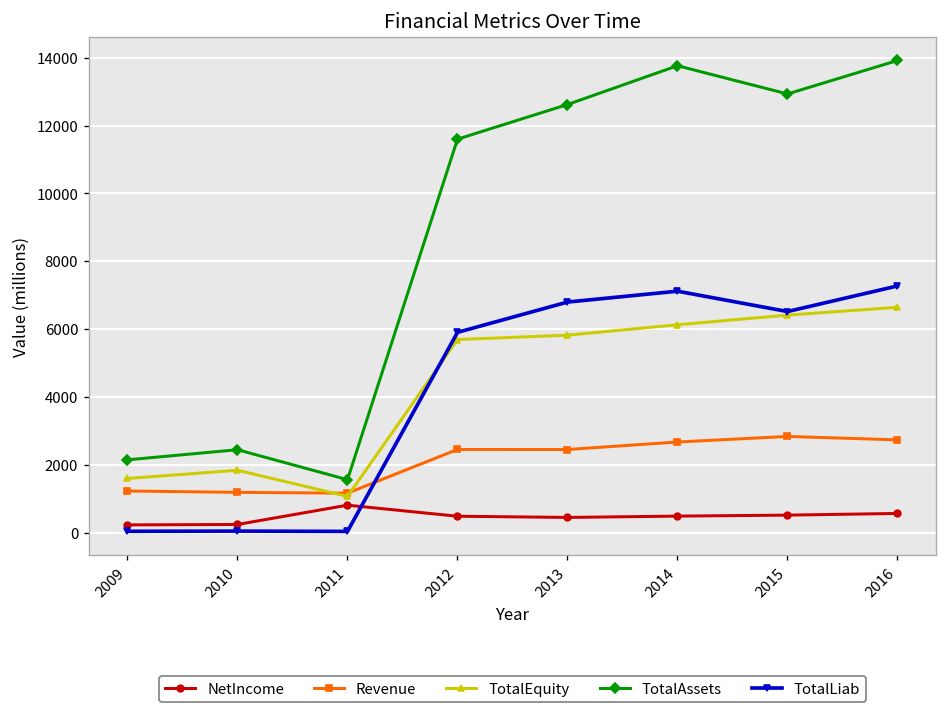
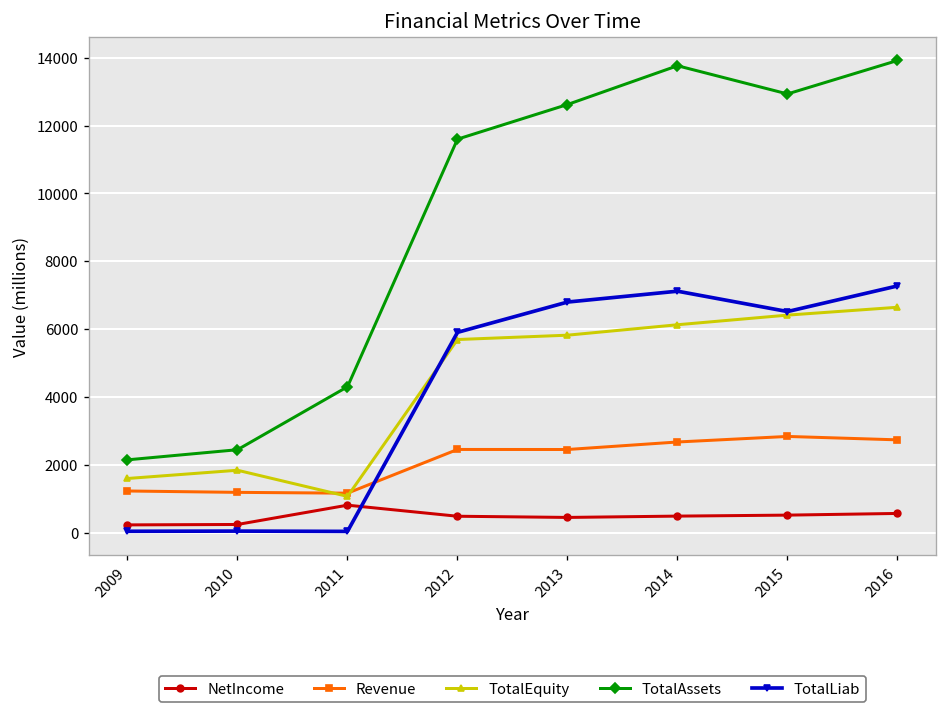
  {
    "NetIncome": {
      "2009": 200,
      "2010": 200,
      "2011": 800,
      "2012": 500,
      "2013": 500,
      "2014": 500,
      "2015": 500,
      "2016": 600
    },
    "Revenue": {
      "2009": 1200,
      "2010": 1200,
      "2011": 1200,
      "2012": 2500,
      "2013": 2500,
      "2014": 2700,
      "2015": 2800,
      "2016": 2700
    },
    "TotalEquity": {
      "2009": 1600,
      "2010": 1800,
      "2011": 1100,
      "2012": 5700,
      "2013": 5800,
      "2014": 6100,
      "2015": 6400,
      "2016": 6600
    },
    "TotalAssets": {
      "2009": 2100,
      "2010": 2400,
-     "2011": 1600,
+     "2011": 4300,
      "2012": 11600,
      "2013": 12600,
      "2014": 13800,
      "2015": 12900,
      "2016": 13900
    },
    "TotalLiab": {
      "2009": 0,
      "2010": 0,
      "2011": 0,
      "2012": 5900,
      "2013": 6800,
      "2014": 7100,
      "2015": 6500,
      "2016": 7300
    }
  }
